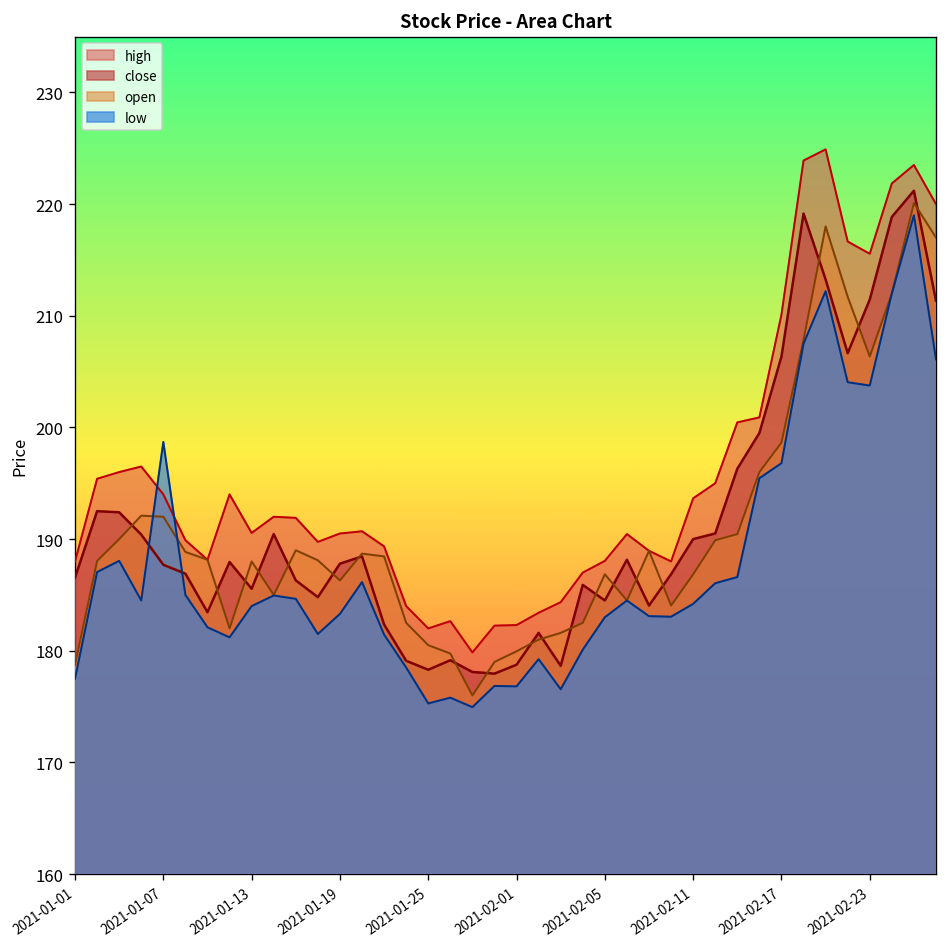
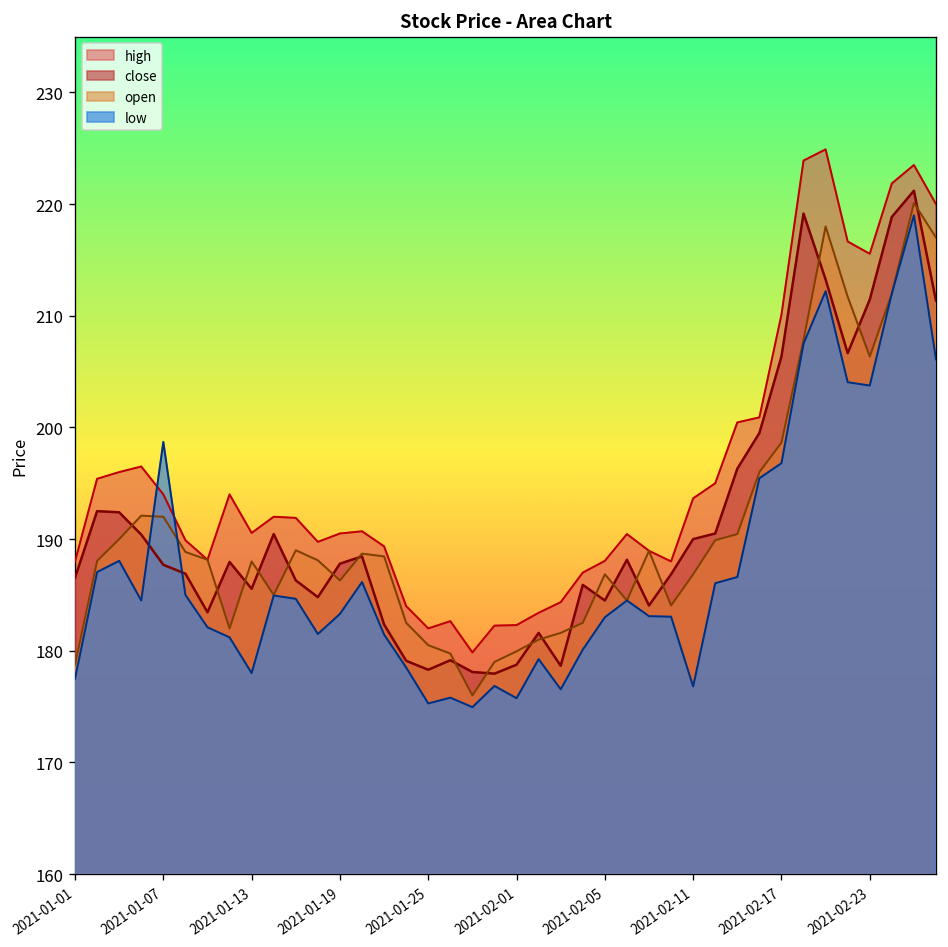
  {
    "low": {
      "2021-01-01": 178,
      "2021-01-07": 199,
-     "2021-01-13": 184,
+     "2021-01-13": 178,
      "2021-01-19": 183,
      "2021-01-25": 175,
-     "2021-02-01": 177,
+     "2021-02-01": 176,
      "2021-02-05": 183,
-     "2021-02-11": 184,
+     "2021-02-11": 177,
      "2021-02-17": 197,
      "2021-02-23": 204
    }
  }
